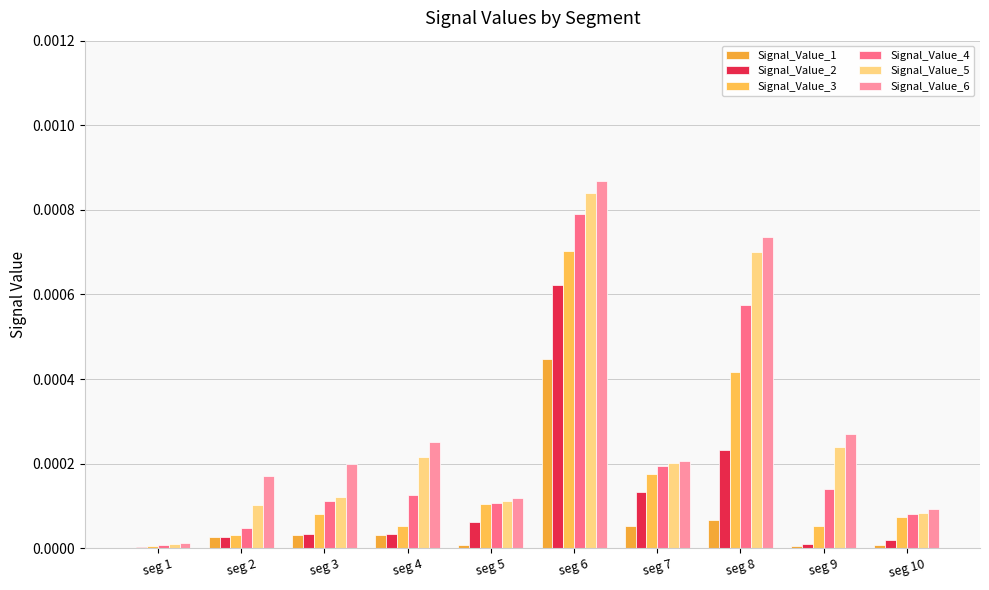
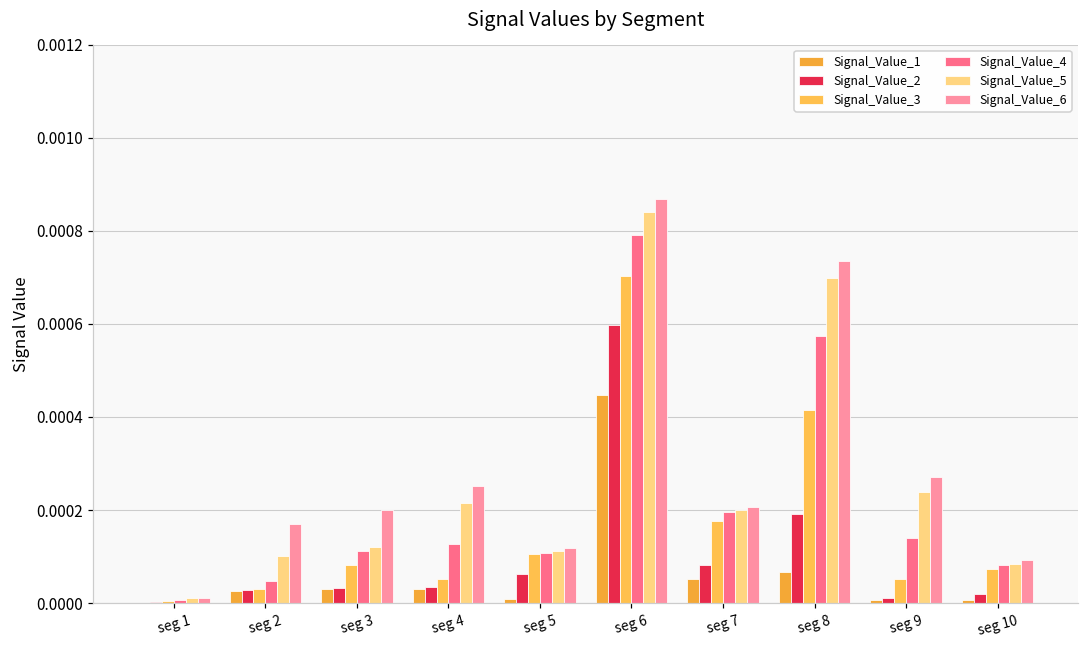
  {
    "Signal_Value_2": {
      "seg 2": 0.00003,
      "seg 3": 0.00003,
      "seg 4": 0.00003,
      "seg 5": 0.00006,
-     "seg 6": 0.00062,
-     "seg 7": 0.00013,
-     "seg 8": 0.00023,
+     "seg 6": 0.00060,
+     "seg 7": 0.00008,
+     "seg 8": 0.00019,
      "seg 9": 0.00001,
      "seg 10": 0.00002
    }
  }
